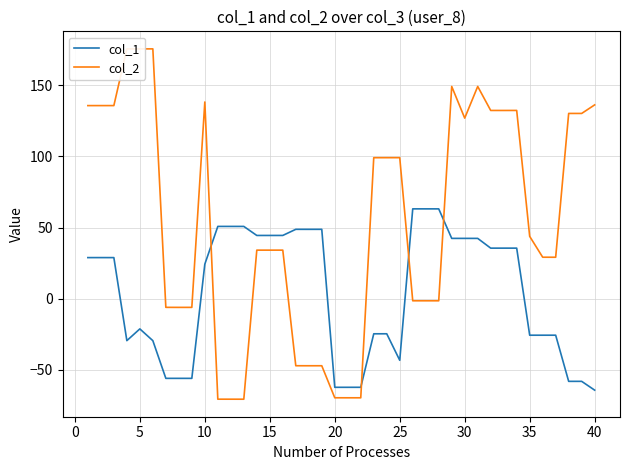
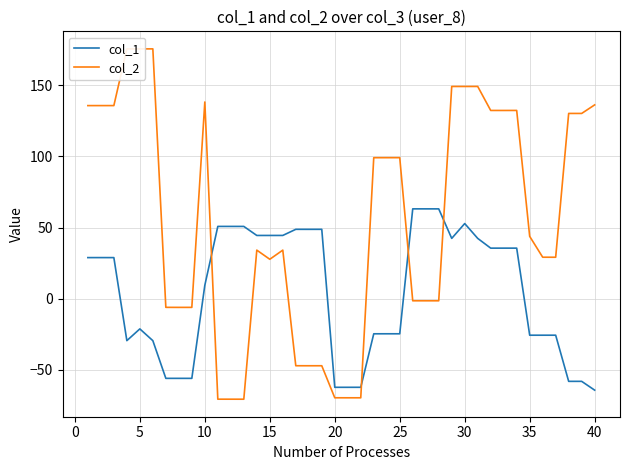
  {
    "col_1": {
      "5": -21,
-     "10": 24,
+     "10": 9,
      "15": 44,
      "20": -62,
-     "25": -43,
-     "30": 42,
+     "25": -25,
+     "30": 53,
      "35": -26,
      "40": -64
    },
    "col_2": {
      "10": 138,
-     "15": 34,
+     "15": 28,
      "20": -70,
      "25": 99,
-     "30": 127,
+     "30": 149,
      "35": 44,
      "40": 136
    }
  }
